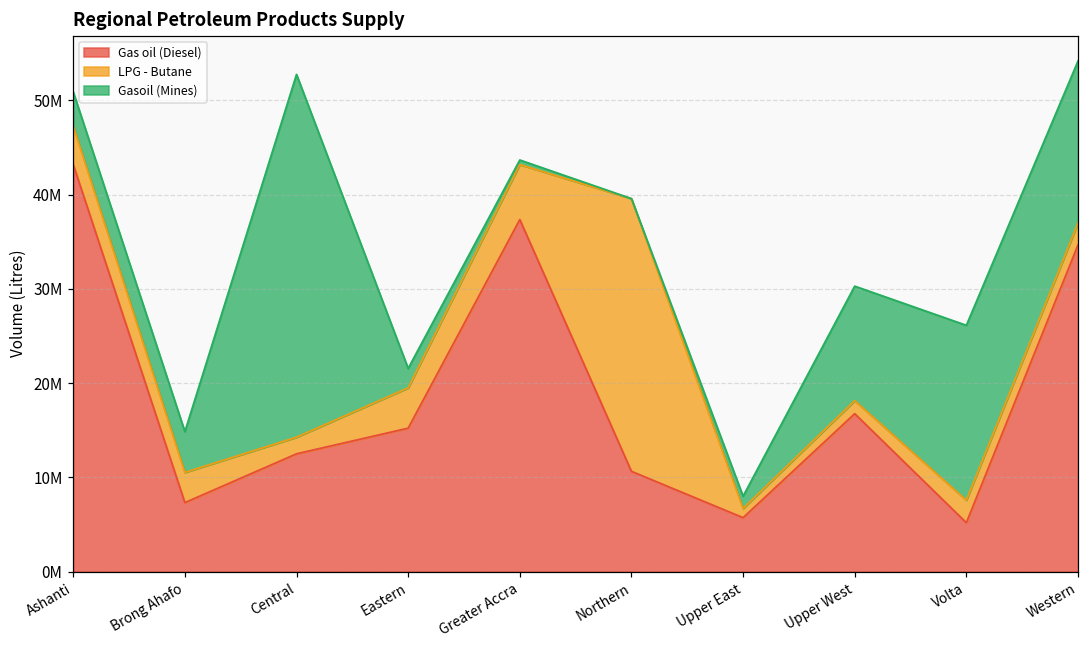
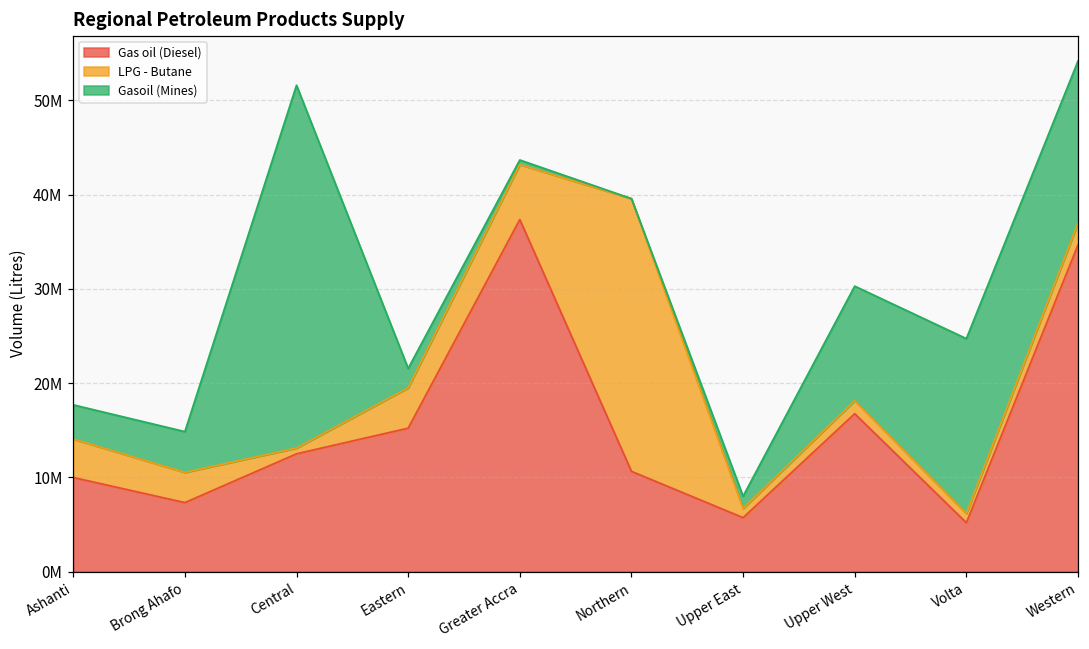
  {
    "Gas oil (Diesel)": {
-     "Ashanti": 43000000,
+     "Ashanti": 10000000,
      "Brong Ahafo": 7000000,
      "Central": 12000000,
      "Eastern": 15000000,
      "Greater Accra": 37000000,
      "Northern": 11000000,
      "Upper East": 6000000,
      "Upper West": 17000000,
      "Volta": 5000000,
      "Western": 35000000
    },
    "LPG - Butane": {
      "Ashanti": 4000000,
      "Brong Ahafo": 3000000,
-     "Central": 2000000,
+     "Central": 1000000,
      "Eastern": 4000000,
      "Greater Accra": 6000000,
      "Upper East": 1000000,
      "Upper West": 1000000,
-     "Volta": 2000000,
+     "Volta": 1000000,
      "Western": 2000000
    },
    "Gasoil (Mines)": {
      "Ashanti": 4000000,
      "Brong Ahafo": 4000000,
      "Central": 38000000,
      "Eastern": 2000000,
      "Greater Accra": 0,
      "Upper East": 1000000,
      "Upper West": 12000000,
      "Volta": 19000000,
      "Western": 17000000
    }
  }
